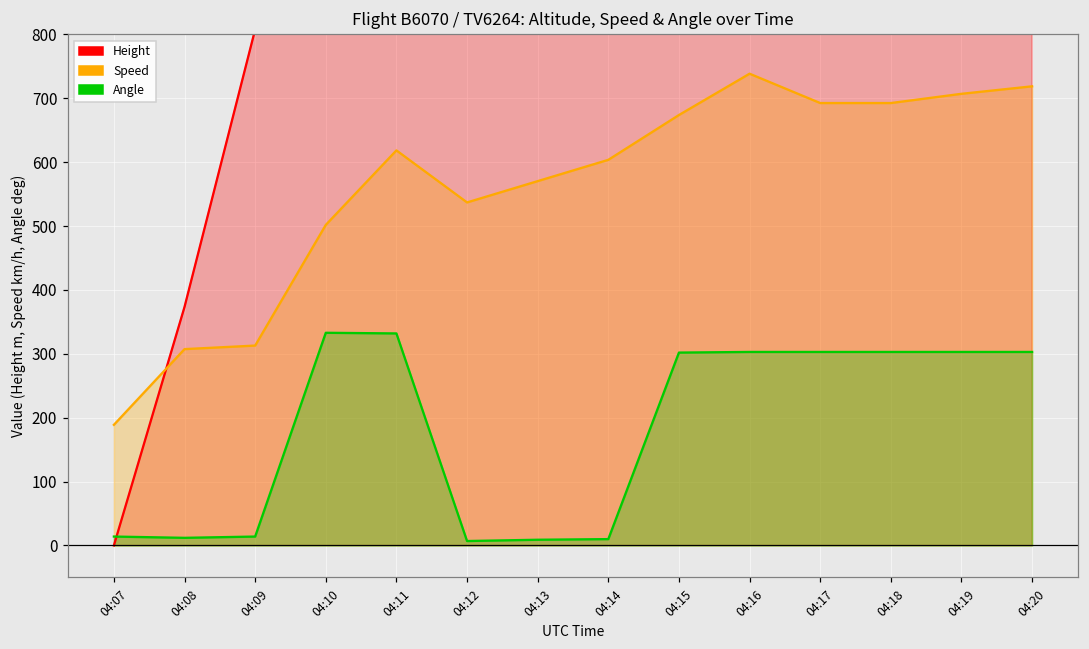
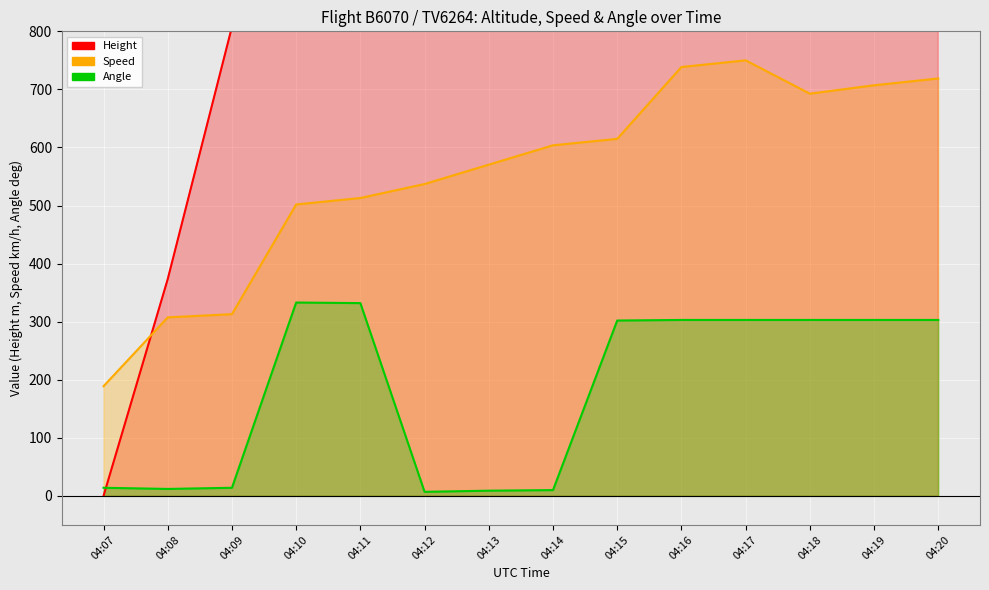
  {
    "Height": {
      "04:07": 0,
      "04:08": 370
    },
    "Speed": {
      "04:07": 190,
      "04:08": 310,
      "04:09": 310,
      "04:10": 500,
-     "04:11": 620,
+     "04:11": 510,
      "04:12": 540,
      "04:13": 570,
      "04:14": 600,
-     "04:15": 670,
+     "04:15": 610,
      "04:16": 740,
-     "04:17": 690,
+     "04:17": 750,
      "04:18": 690,
      "04:19": 710,
      "04:20": 720
    },
    "Angle": {
      "04:07": 10,
      "04:08": 10,
      "04:09": 10,
      "04:10": 330,
      "04:11": 330,
      "04:12": 10,
      "04:13": 10,
      "04:14": 10,
      "04:15": 300,
      "04:16": 300,
      "04:17": 300,
      "04:18": 300,
      "04:19": 300,
      "04:20": 300
    }
  }
